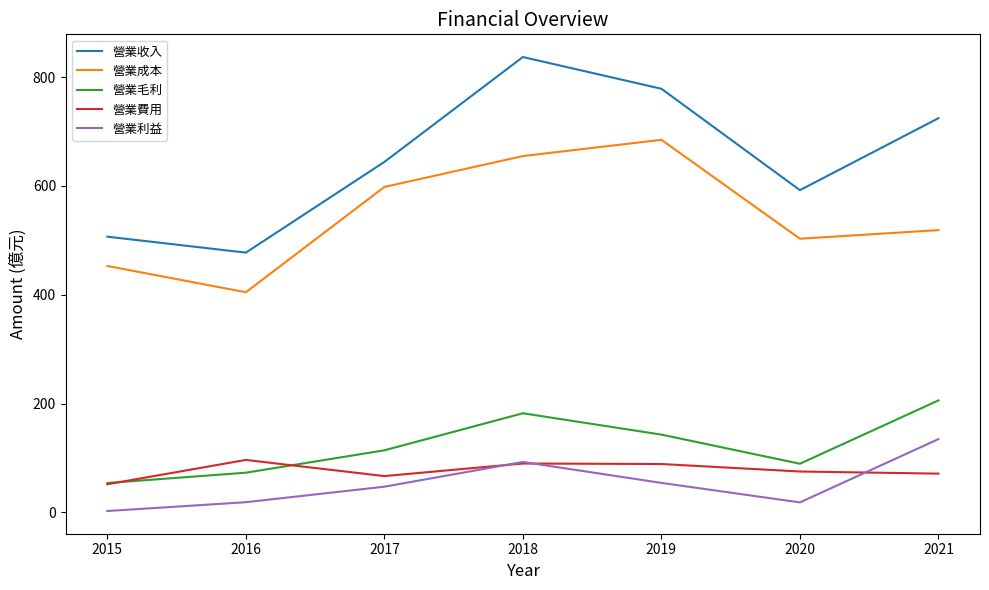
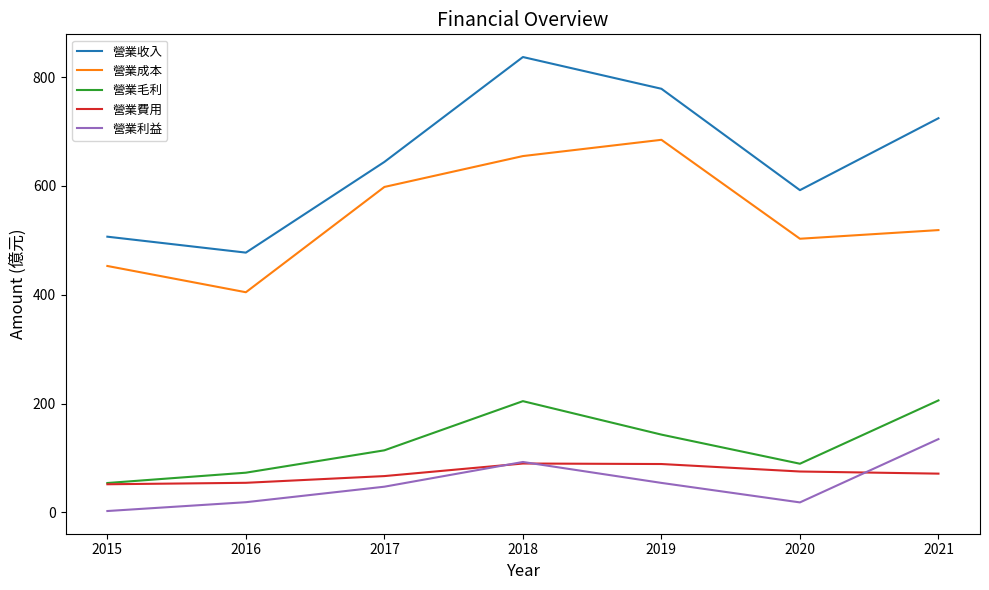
  {
    "營業收入": {
      "2015": 510,
      "2016": 480,
      "2017": 640,
      "2018": 840,
      "2019": 780,
      "2020": 590,
      "2021": 720
    },
    "營業成本": {
      "2015": 450,
      "2016": 400,
      "2017": 600,
      "2018": 660,
      "2019": 680,
      "2020": 500,
      "2021": 520
    },
    "營業毛利": {
      "2016": 70,
      "2017": 110,
-     "2018": 180,
+     "2018": 200,
      "2019": 140,
      "2020": 90,
      "2021": 210
    },
    "營業費用": {
-     "2016": 100,
+     "2016": 50,
      "2017": 70,
      "2019": 90,
      "2020": 80,
      "2021": 70
    },
    "營業利益": {
      "2015": 0,
      "2016": 20,
      "2017": 50,
      "2019": 50,
      "2020": 20,
      "2021": 130
    }
  }
